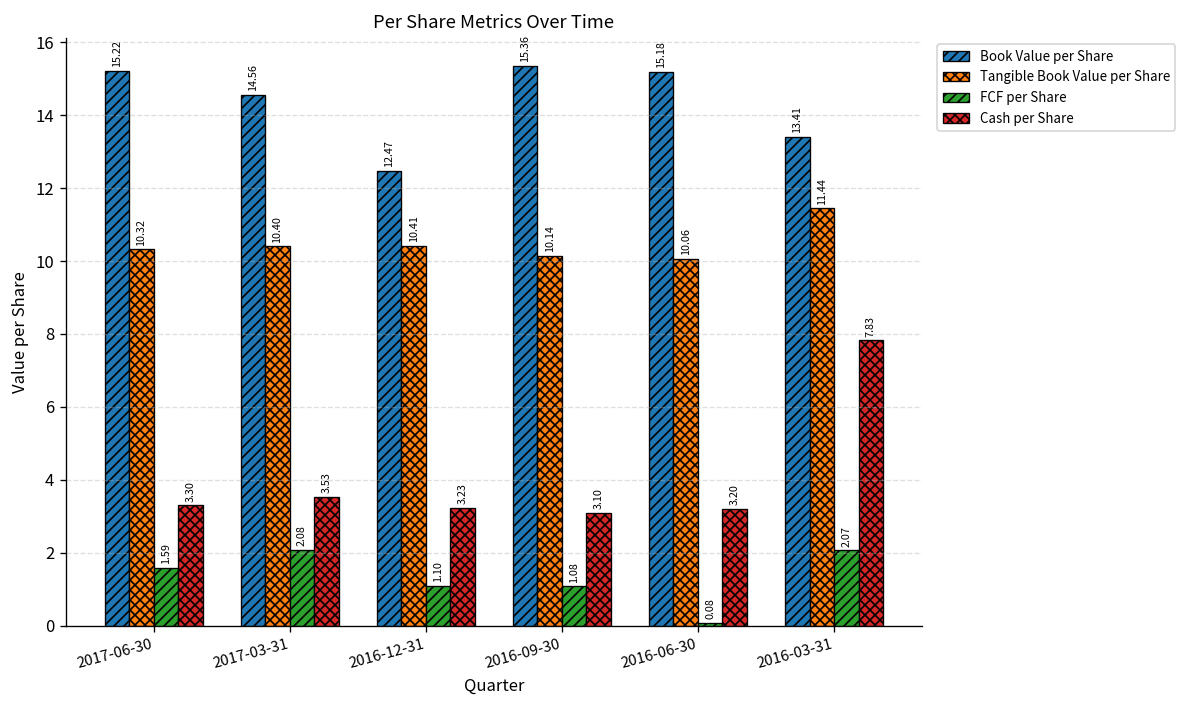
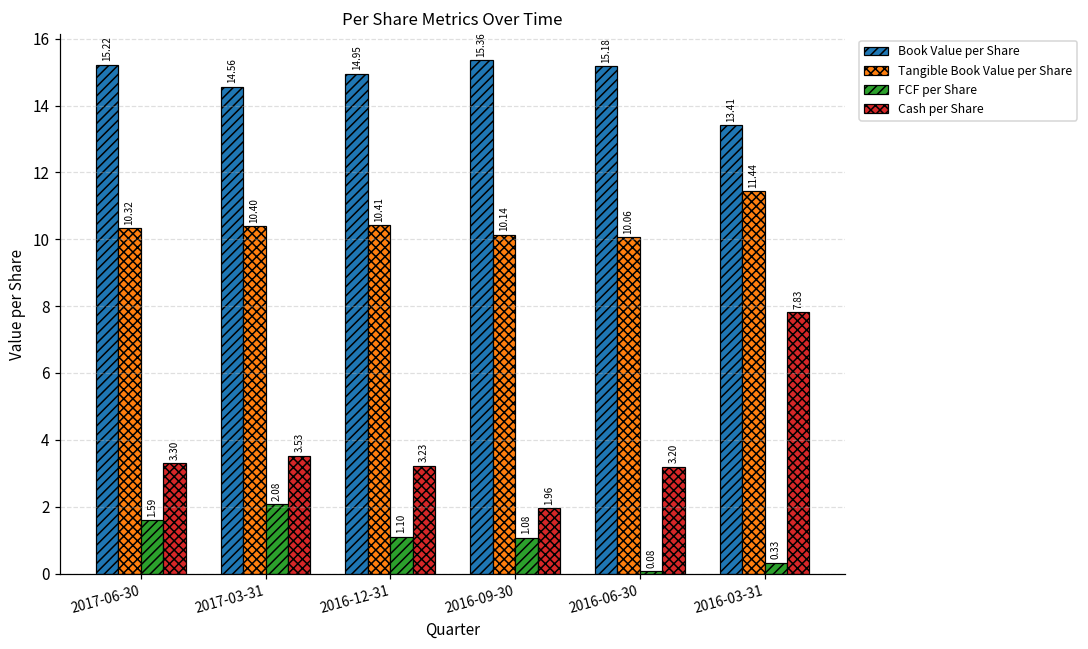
  {
    "Book Value per Share": {
      "2017-06-30": 15.22,
      "2017-03-31": 14.56,
-     "2016-12-31": 12.47,
+     "2016-12-31": 14.95,
      "2016-09-30": 15.36,
      "2016-06-30": 15.18,
      "2016-03-31": 13.41
    },
    "Tangible Book Value per Share": {
      "2017-06-30": 10.32,
      "2017-03-31": 10.40,
      "2016-12-31": 10.41,
      "2016-09-30": 10.14,
      "2016-06-30": 10.06,
      "2016-03-31": 11.44
    },
    "FCF per Share": {
      "2017-06-30": 1.59,
      "2017-03-31": 2.08,
      "2016-12-31": 1.10,
      "2016-09-30": 1.08,
      "2016-06-30": 0.08,
-     "2016-03-31": 2.07
+     "2016-03-31": 0.33
    },
    "Cash per Share": {
      "2017-06-30": 3.30,
      "2017-03-31": 3.53,
      "2016-12-31": 3.23,
-     "2016-09-30": 3.10,
+     "2016-09-30": 1.96,
      "2016-06-30": 3.20,
      "2016-03-31": 7.83
    }
  }
